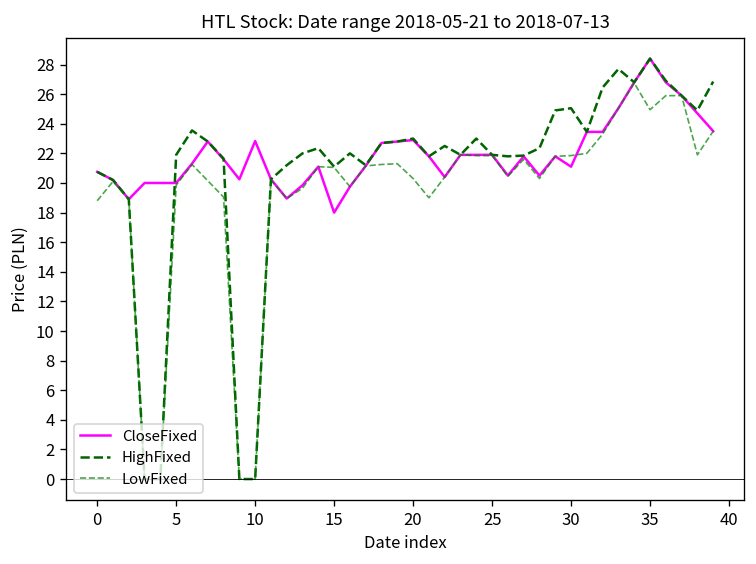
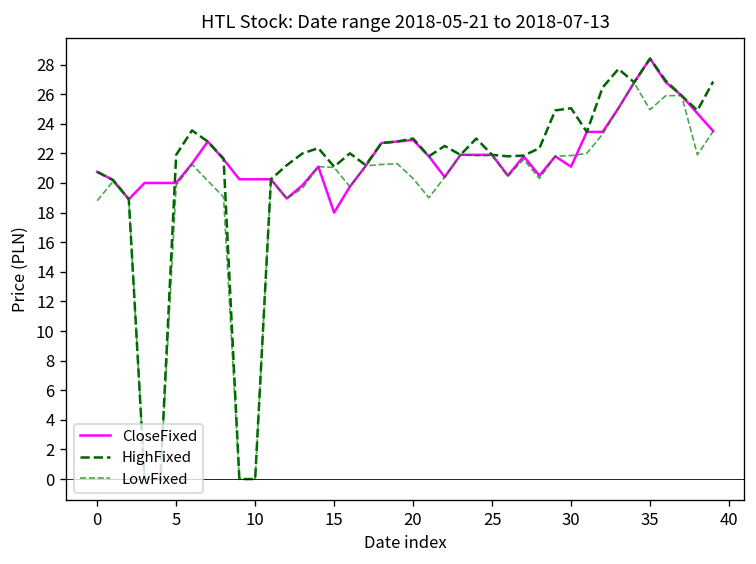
  {
    "CloseFixed": {
-     "10": 22.8,
+     "10": 20.3,
      "15": 18.0,
      "30": 21.1
    }
  }
